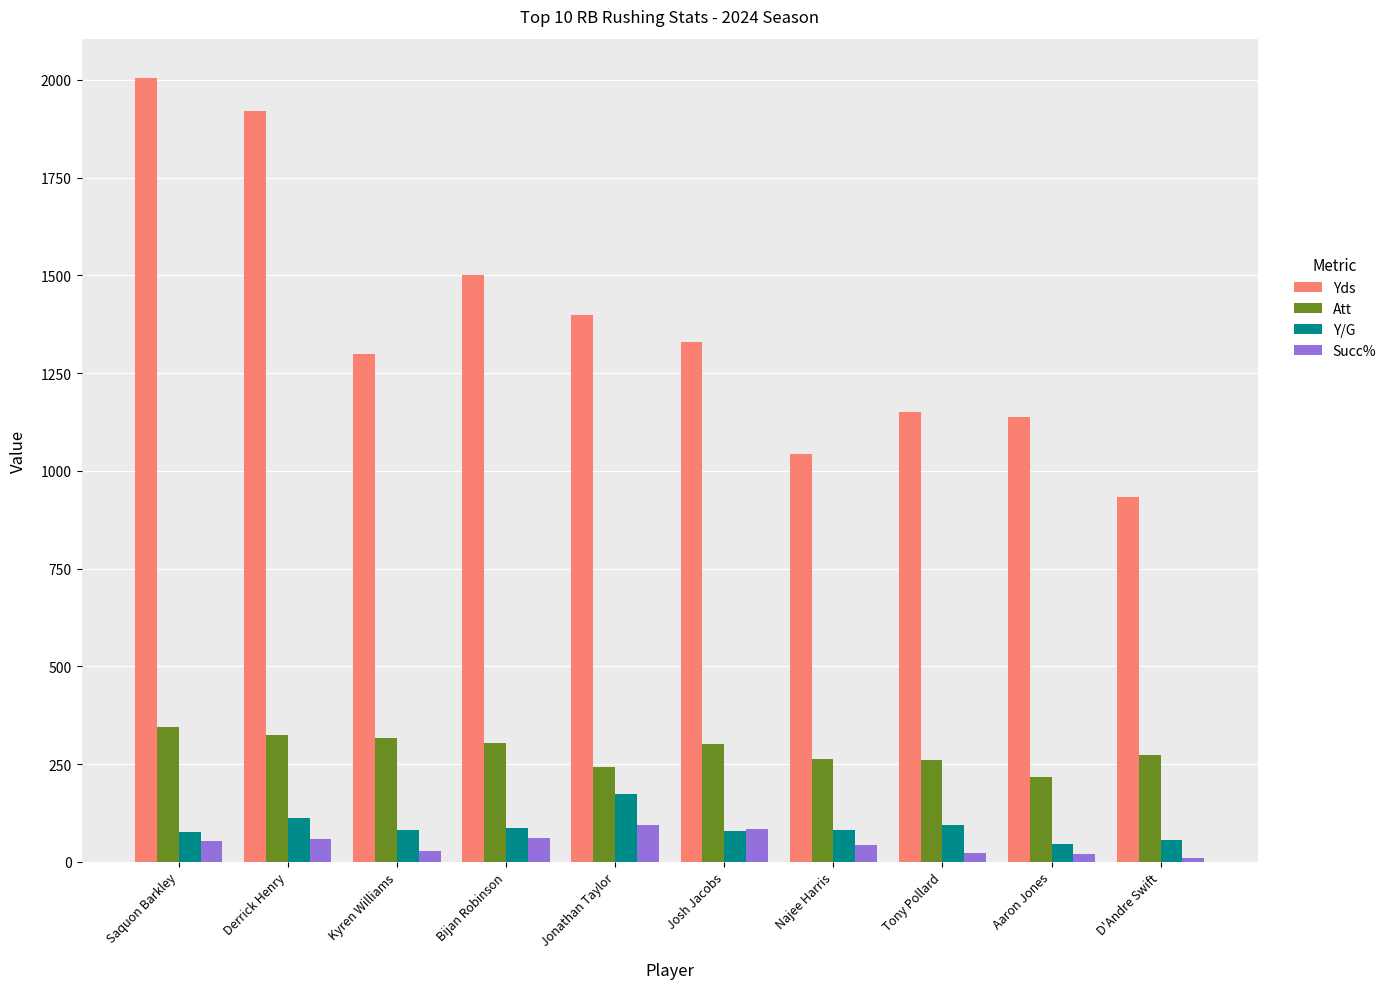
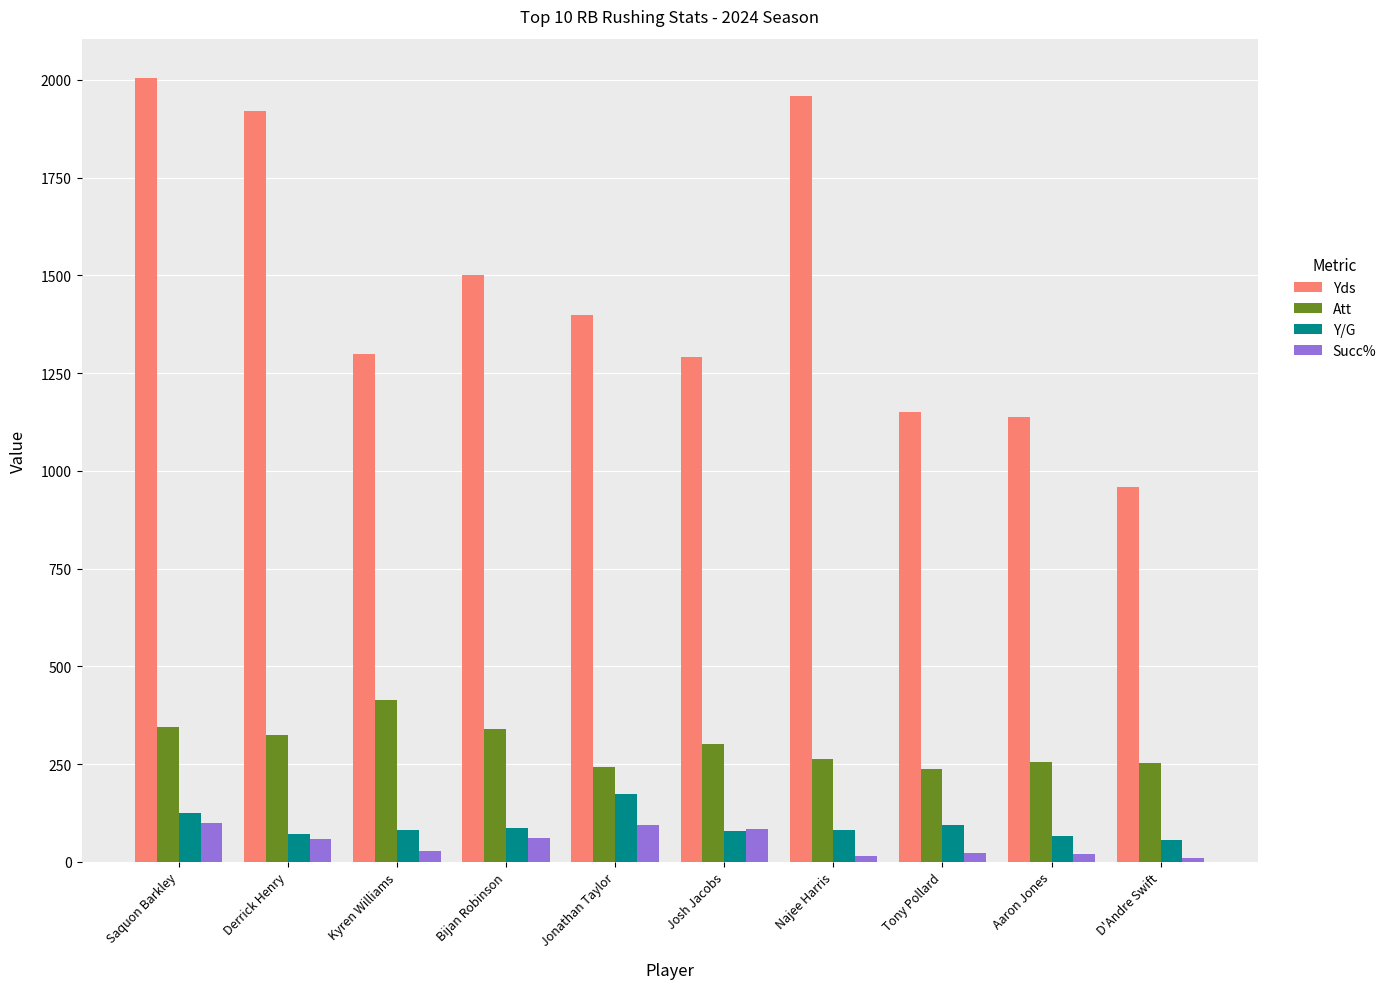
  {
    "Yds": {
      "Saquon Barkley": 2010,
      "Derrick Henry": 1920,
      "Kyren Williams": 1300,
      "Bijan Robinson": 1500,
      "Jonathan Taylor": 1400,
-     "Josh Jacobs": 1330,
-     "Najee Harris": 1040,
+     "Josh Jacobs": 1290,
+     "Najee Harris": 1960,
      "Tony Pollard": 1150,
      "Aaron Jones": 1140,
-     "D'Andre Swift": 930
+     "D'Andre Swift": 960
    },
    "Att": {
      "Saquon Barkley": 350,
      "Derrick Henry": 330,
-     "Kyren Williams": 320,
-     "Bijan Robinson": 300,
+     "Kyren Williams": 420,
+     "Bijan Robinson": 340,
      "Jonathan Taylor": 240,
      "Josh Jacobs": 300,
      "Najee Harris": 260,
-     "Tony Pollard": 260,
-     "Aaron Jones": 220,
-     "D'Andre Swift": 270
+     "Tony Pollard": 240,
+     "Aaron Jones": 260,
+     "D'Andre Swift": 250
    },
    "Y/G": {
-     "Saquon Barkley": 80,
-     "Derrick Henry": 110,
+     "Saquon Barkley": 130,
+     "Derrick Henry": 70,
      "Kyren Williams": 80,
      "Bijan Robinson": 90,
      "Jonathan Taylor": 170,
      "Josh Jacobs": 80,
      "Najee Harris": 80,
      "Tony Pollard": 90,
-     "Aaron Jones": 40,
+     "Aaron Jones": 70,
      "D'Andre Swift": 60
    },
    "Succ%": {
-     "Saquon Barkley": 50,
+     "Saquon Barkley": 100,
      "Derrick Henry": 60,
      "Kyren Williams": 30,
      "Bijan Robinson": 60,
      "Jonathan Taylor": 90,
      "Josh Jacobs": 80,
-     "Najee Harris": 40,
+     "Najee Harris": 20,
      "Tony Pollard": 20,
      "Aaron Jones": 20,
      "D'Andre Swift": 10
    }
  }
